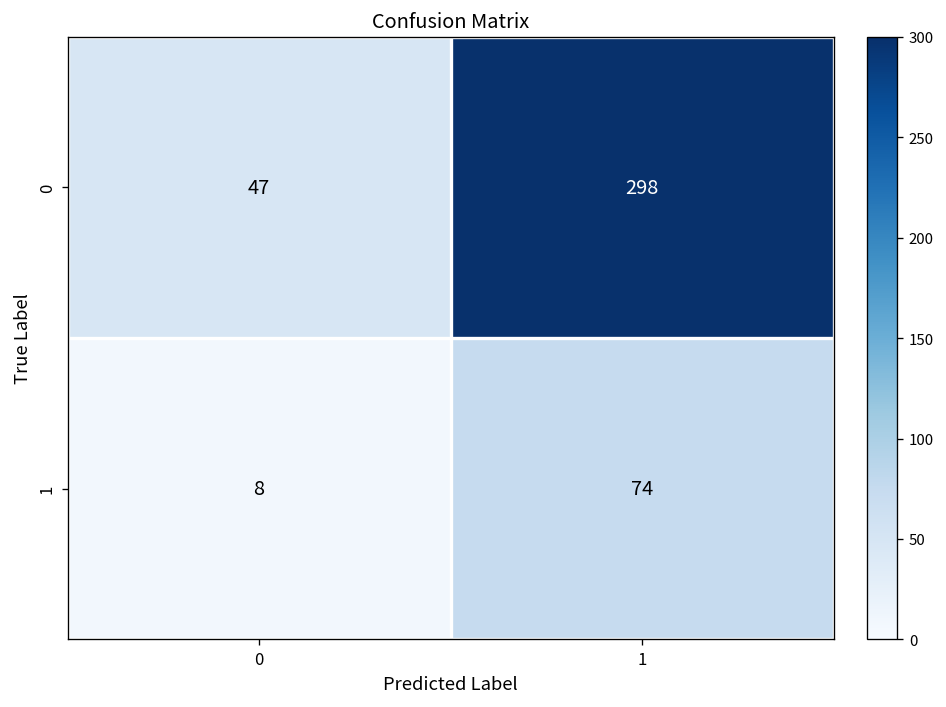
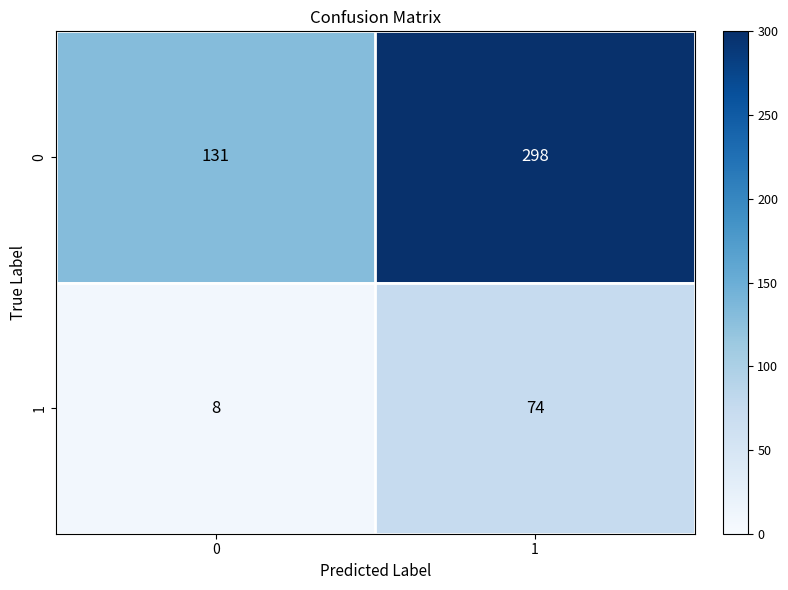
  {
    "0": {
-     "0": 47,
+     "0": 131,
      "1": 298
    },
    "1": {
      "0": 8,
      "1": 74
    }
  }
